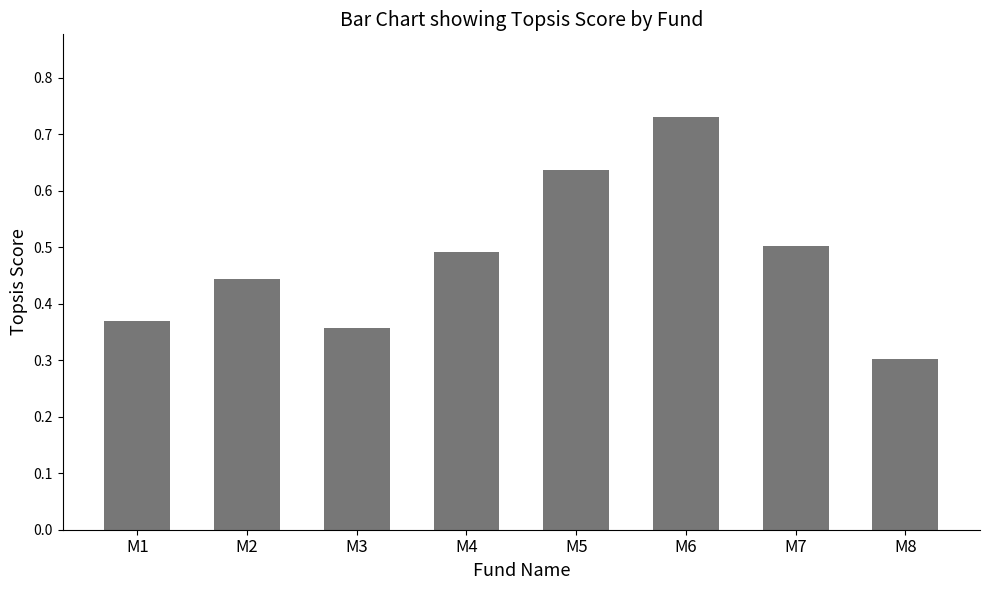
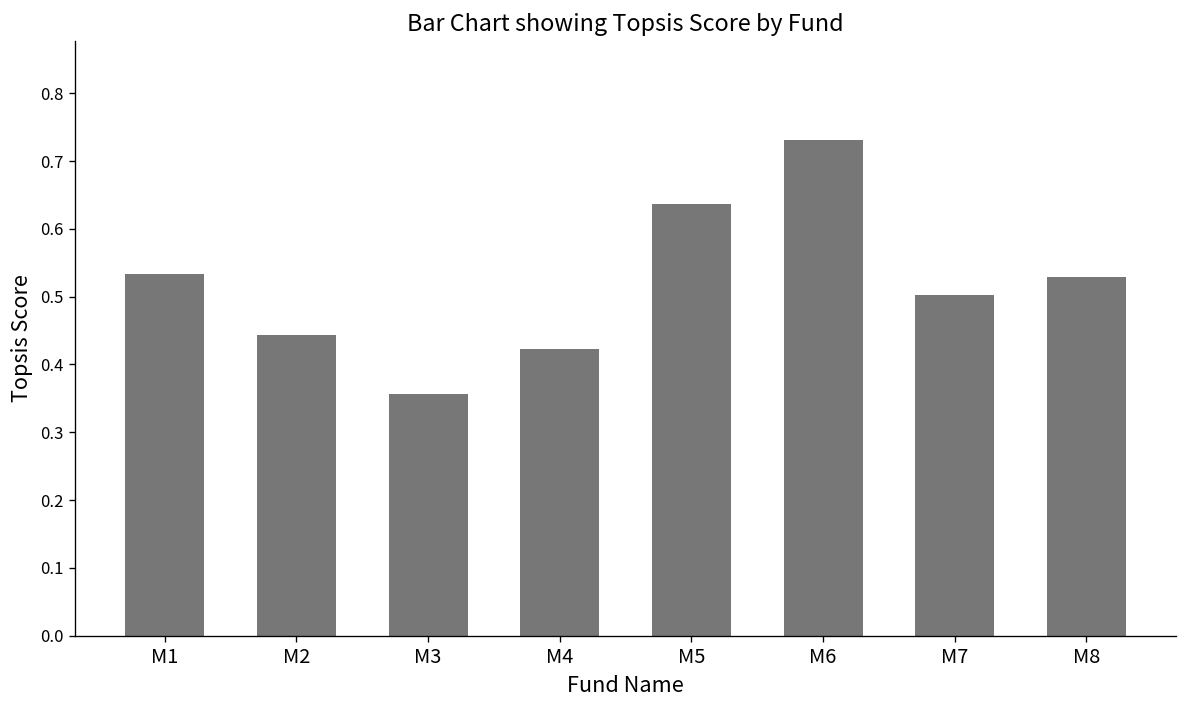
  {
-   "M1": 0.37,
+   "M1": 0.53,
    "M2": 0.44,
    "M3": 0.36,
-   "M4": 0.49,
+   "M4": 0.42,
    "M5": 0.64,
    "M6": 0.73,
    "M7": 0.50,
-   "M8": 0.30
+   "M8": 0.53
  }
